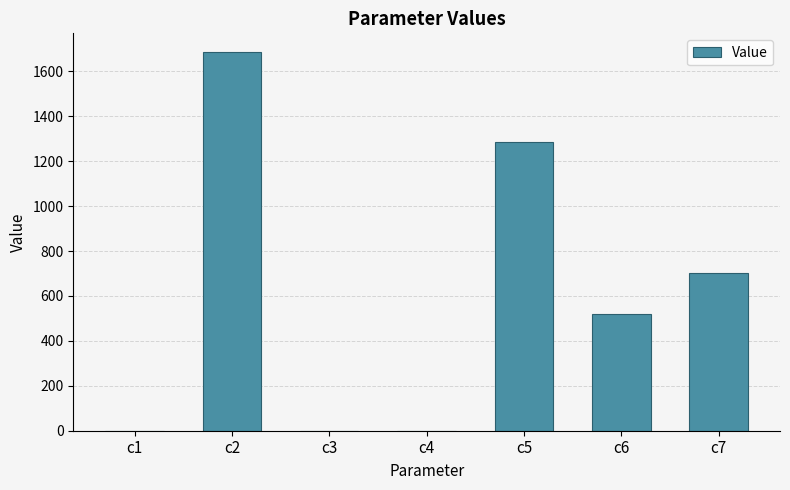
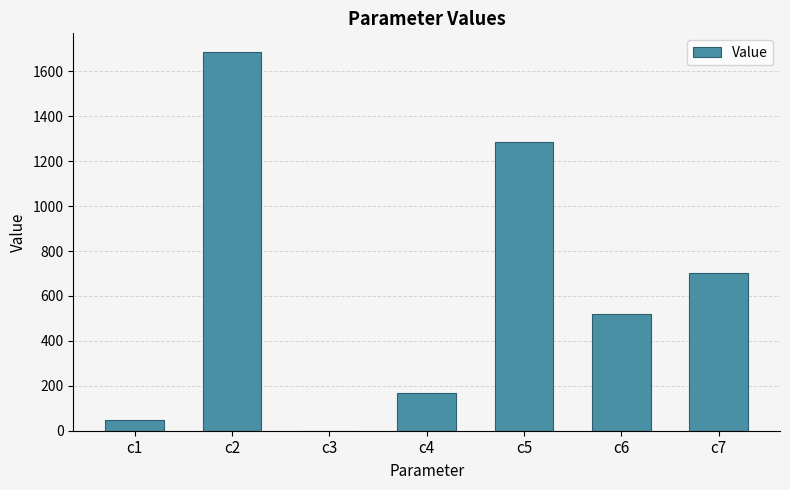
  {
-   "c1": 0,
+   "c1": 50,
    "c2": 1690,
-   "c4": 0,
+   "c4": 170,
    "c5": 1280,
    "c6": 520,
    "c7": 700
  }
